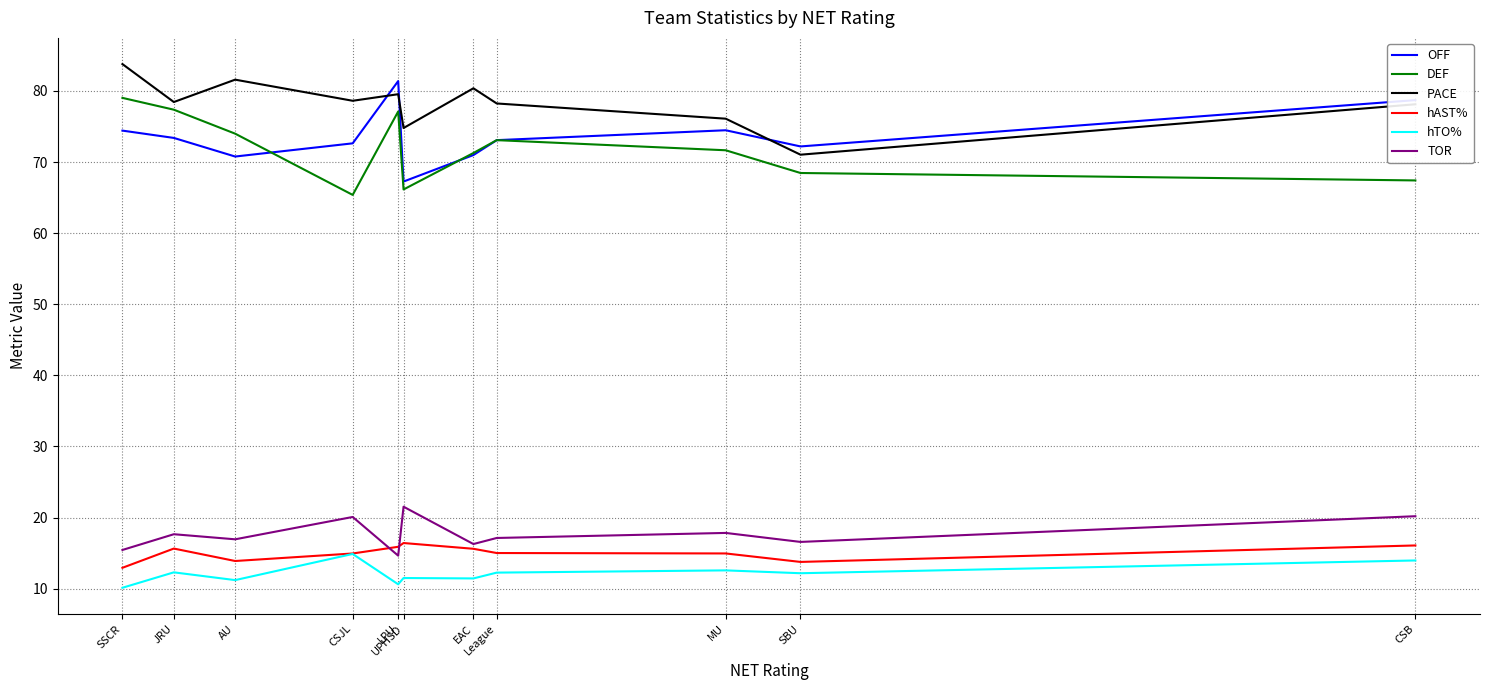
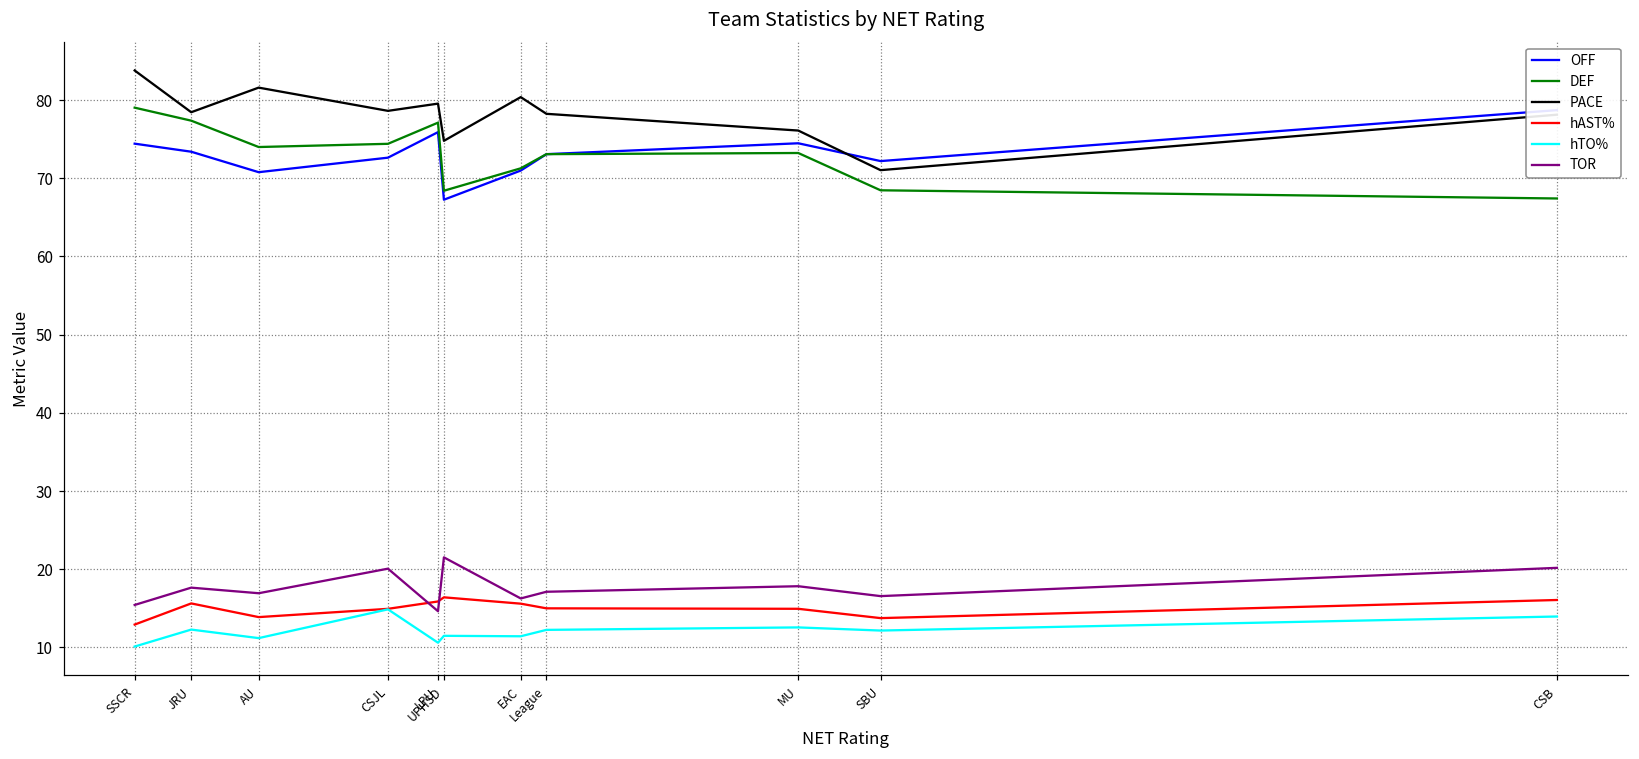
  {
    "OFF": {
      "SSCR": 74,
      "JRU": 73,
      "AU": 71,
      "CSJL": 73,
-     "LPU": 81,
+     "LPU": 76,
      "UPHSD": 67,
      "MU": 74,
      "SBU": 72
    },
    "DEF": {
      "SSCR": 79,
      "JRU": 77,
      "AU": 74,
-     "CSJL": 65,
+     "CSJL": 74,
      "LPU": 77,
-     "UPHSD": 66,
-     "MU": 72,
+     "UPHSD": 68,
+     "MU": 73,
      "SBU": 68,
      "CSB": 67
    },
    "PACE": {
      "SSCR": 84,
      "JRU": 78,
      "AU": 82,
      "CSJL": 79,
      "LPU": 80,
      "UPHSD": 75,
      "EAC": 80,
      "League": 78,
      "MU": 76,
      "SBU": 71
    },
    "hAST%": {
      "SSCR": 13,
      "JRU": 16,
      "AU": 14,
      "LPU": 16,
      "UPHSD": 16,
      "EAC": 16,
      "League": 15,
      "MU": 15,
      "SBU": 14,
      "CSB": 16
    },
    "hTO%": {
      "SSCR": 10,
      "JRU": 12,
      "AU": 11,
      "LPU": 11,
      "UPHSD": 11,
      "EAC": 11,
      "League": 12,
      "MU": 13,
      "SBU": 12,
      "CSB": 14
    },
    "TOR": {
      "SSCR": 15,
      "JRU": 18,
      "AU": 17,
      "CSJL": 20,
      "LPU": 15,
      "UPHSD": 22,
      "EAC": 16,
      "League": 17,
      "MU": 18,
      "SBU": 17,
      "CSB": 20
    }
  }
